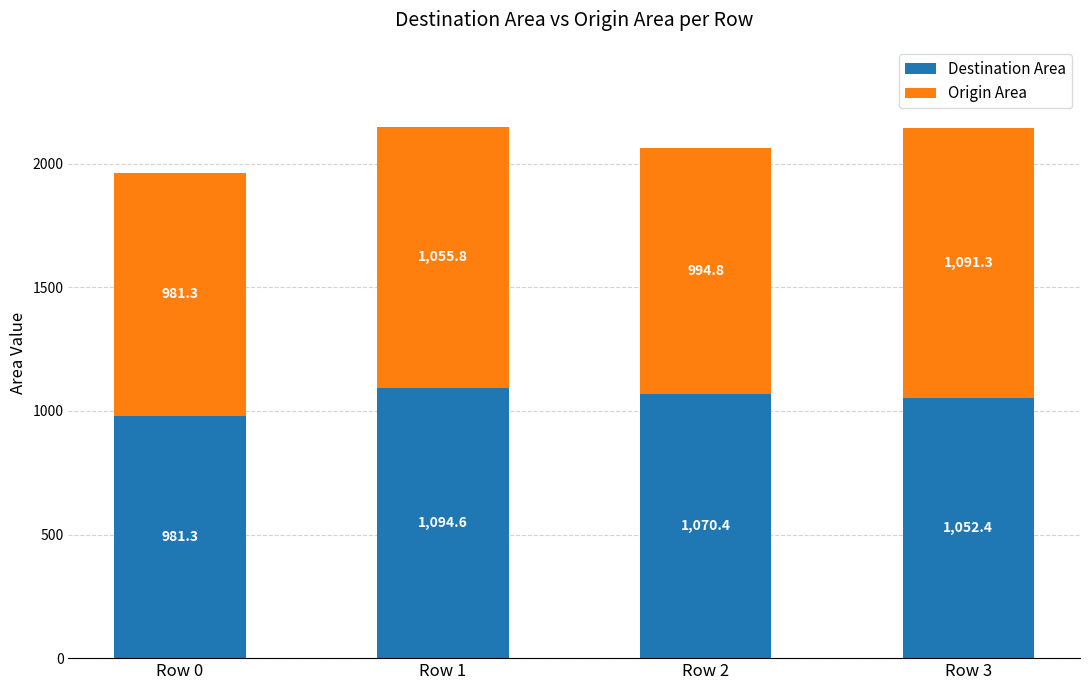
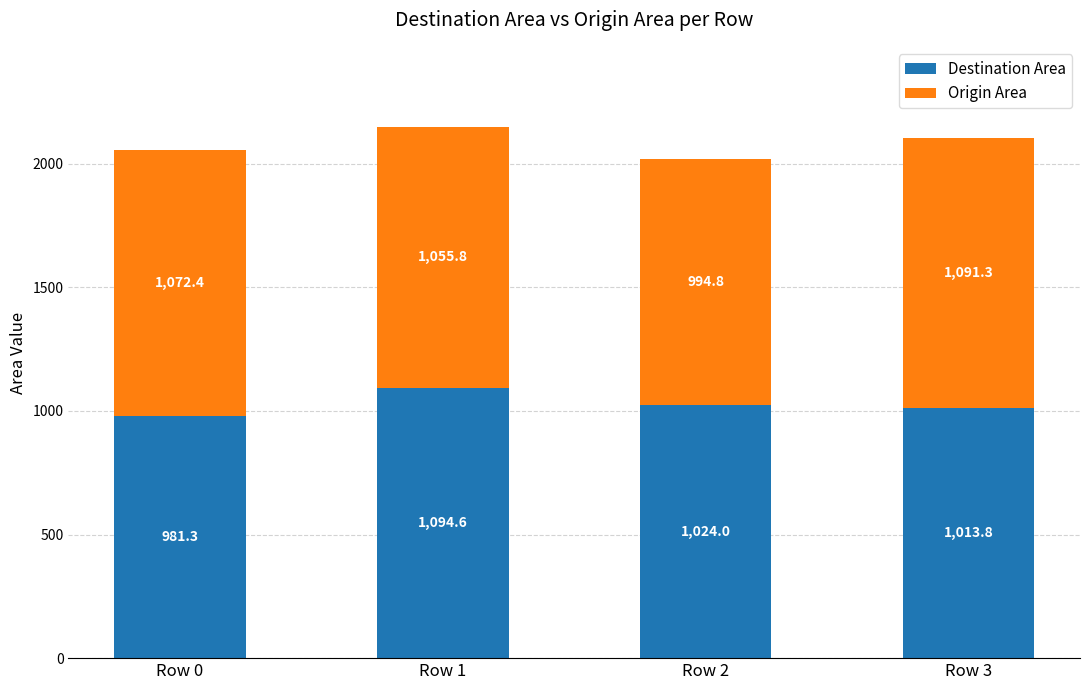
  {
    "Destination Area": {
      "Row 0": "981.3",
      "Row 1": "1,094.6",
-     "Row 2": "1,070.4",
-     "Row 3": "1,052.4"
+     "Row 2": "1,024.0",
+     "Row 3": "1,013.8"
    },
    "Origin Area": {
-     "Row 0": "981.3",
+     "Row 0": "1,072.4",
      "Row 1": "1,055.8",
      "Row 2": "994.8",
      "Row 3": "1,091.3"
    }
  }
